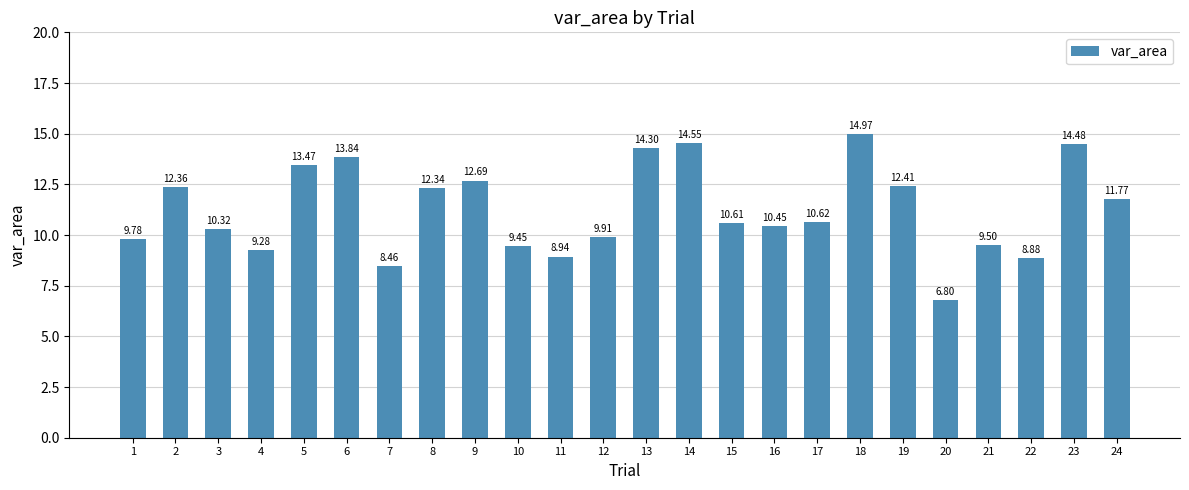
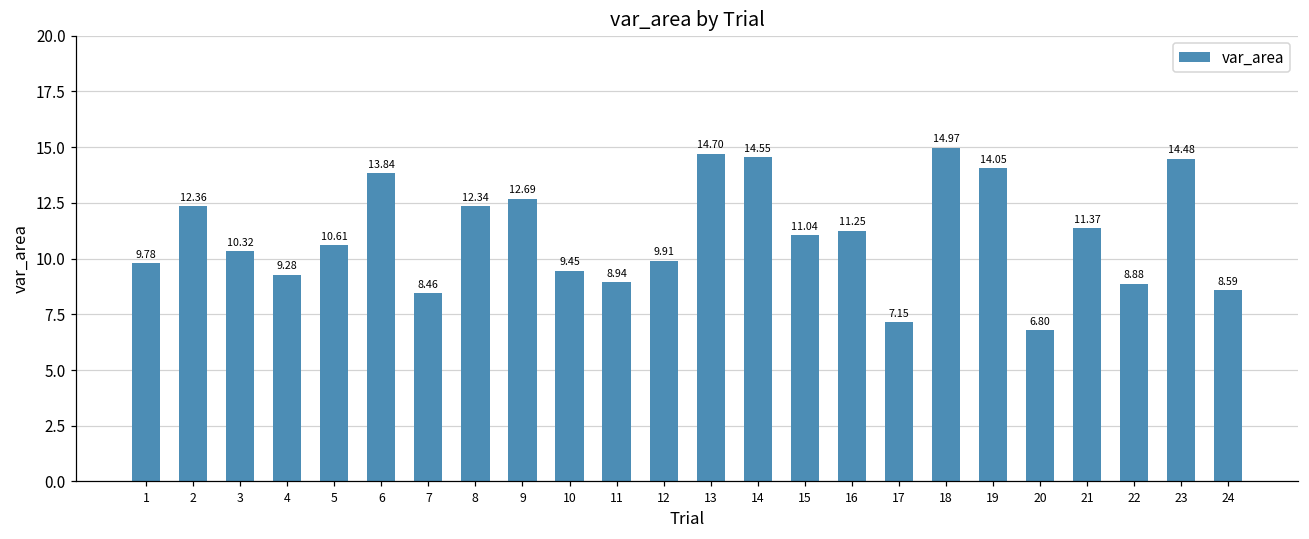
  {
    "1": 9.78,
    "2": 12.36,
    "3": 10.32,
    "4": 9.28,
-   "5": 13.47,
+   "5": 10.61,
    "6": 13.84,
    "7": 8.46,
    "8": 12.34,
    "9": 12.69,
    "10": 9.45,
    "11": 8.94,
    "12": 9.91,
-   "13": 14.30,
+   "13": 14.70,
    "14": 14.55,
-   "15": 10.61,
-   "16": 10.45,
-   "17": 10.62,
+   "15": 11.04,
+   "16": 11.25,
+   "17": 7.15,
    "18": 14.97,
-   "19": 12.41,
+   "19": 14.05,
    "20": 6.80,
-   "21": 9.50,
+   "21": 11.37,
    "22": 8.88,
    "23": 14.48,
-   "24": 11.77
+   "24": 8.59
  }
